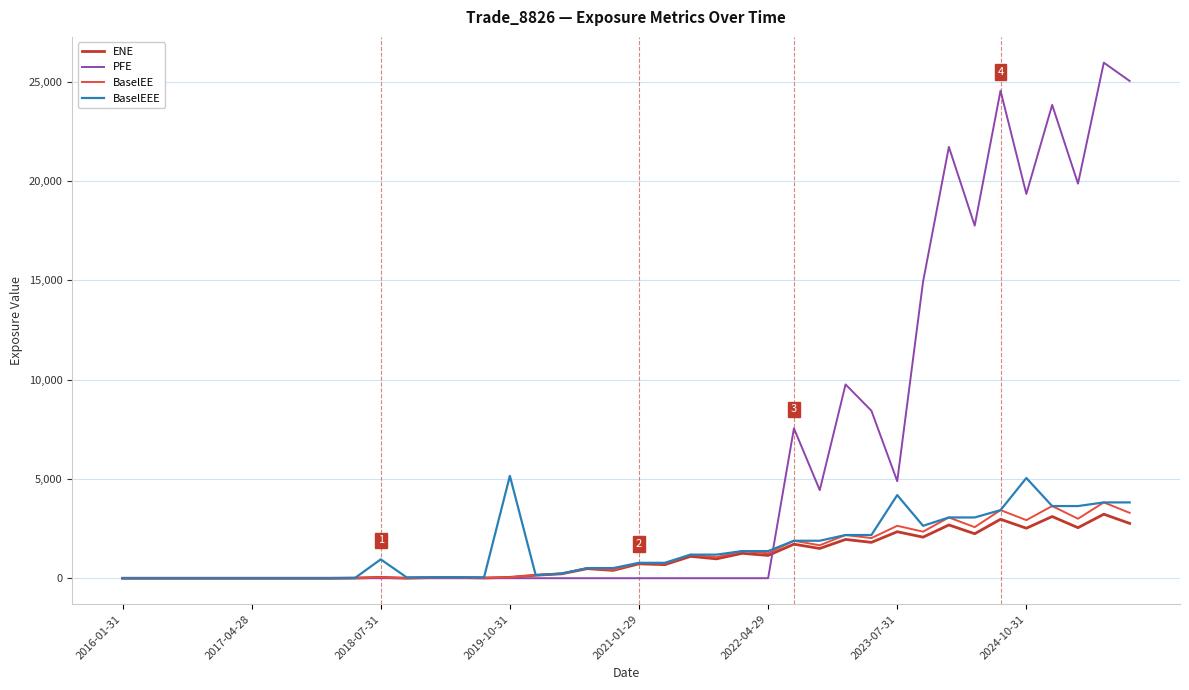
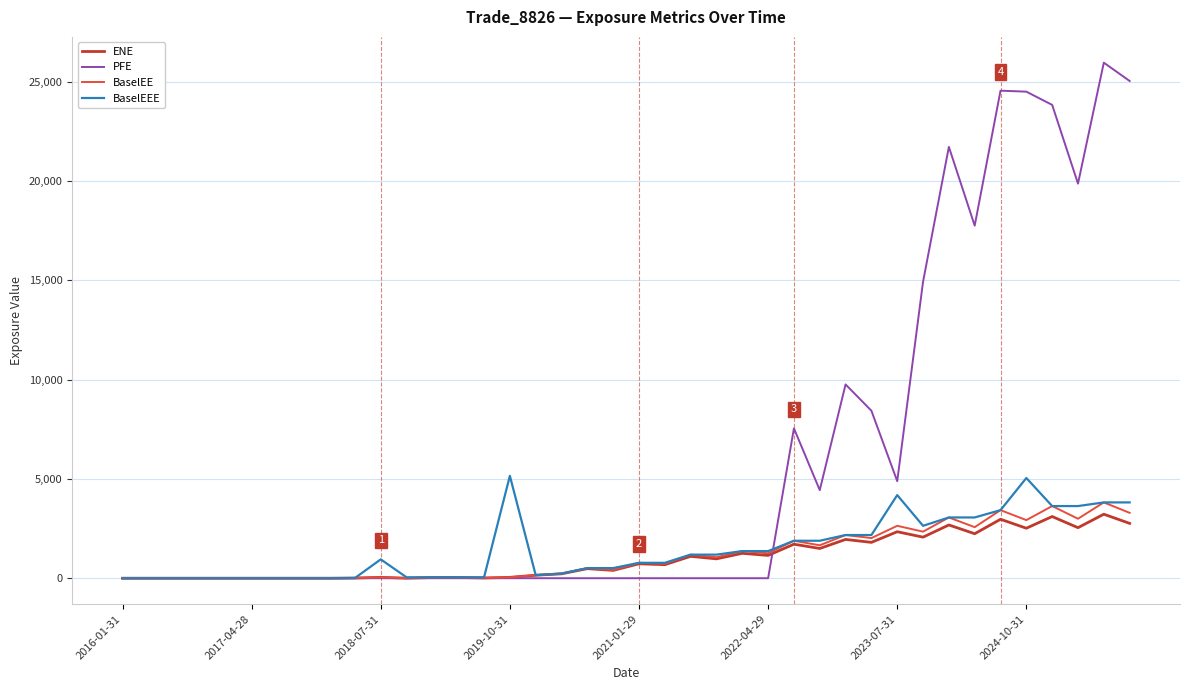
  {
    "PFE": {
      "2021-01-29": "0",
      "2022-04-29": "0",
      "2023-07-31": "4,900",
-     "2024-10-31": "19,400"
+     "2024-10-31": "24,500"
    },
    "BaselEEE": {
      "2019-10-31": "5,200",
      "2023-07-31": "4,200",
      "2024-10-31": "5,000"
    }
  }
